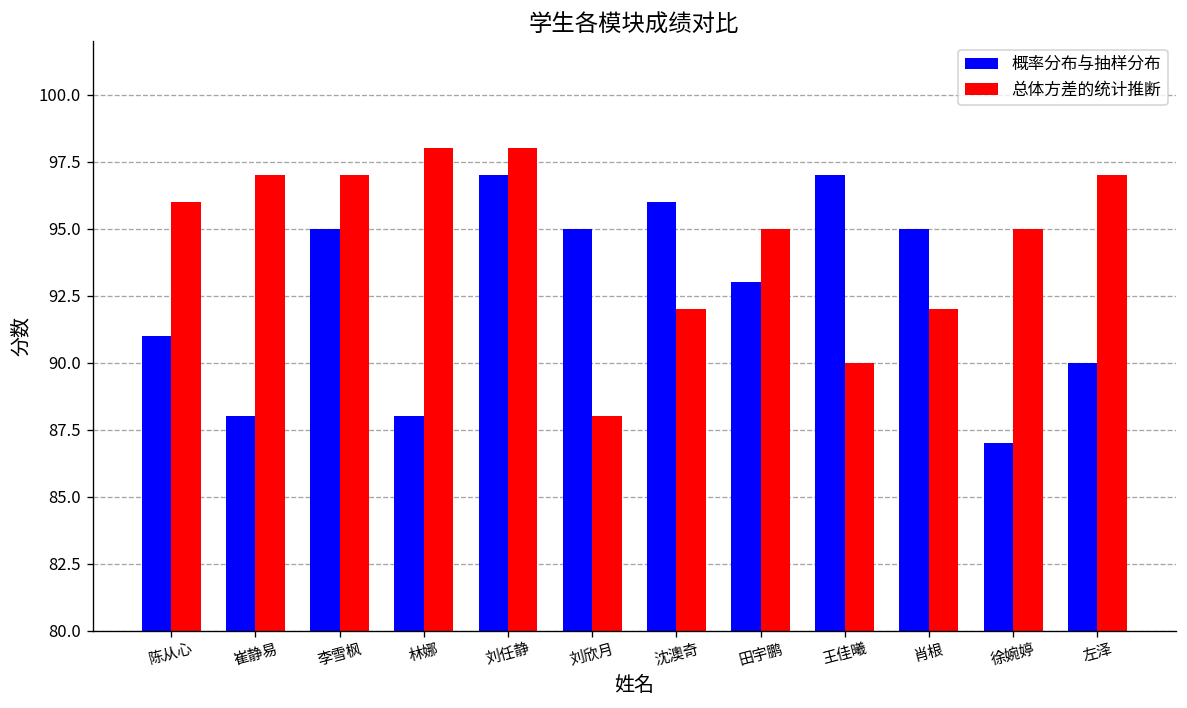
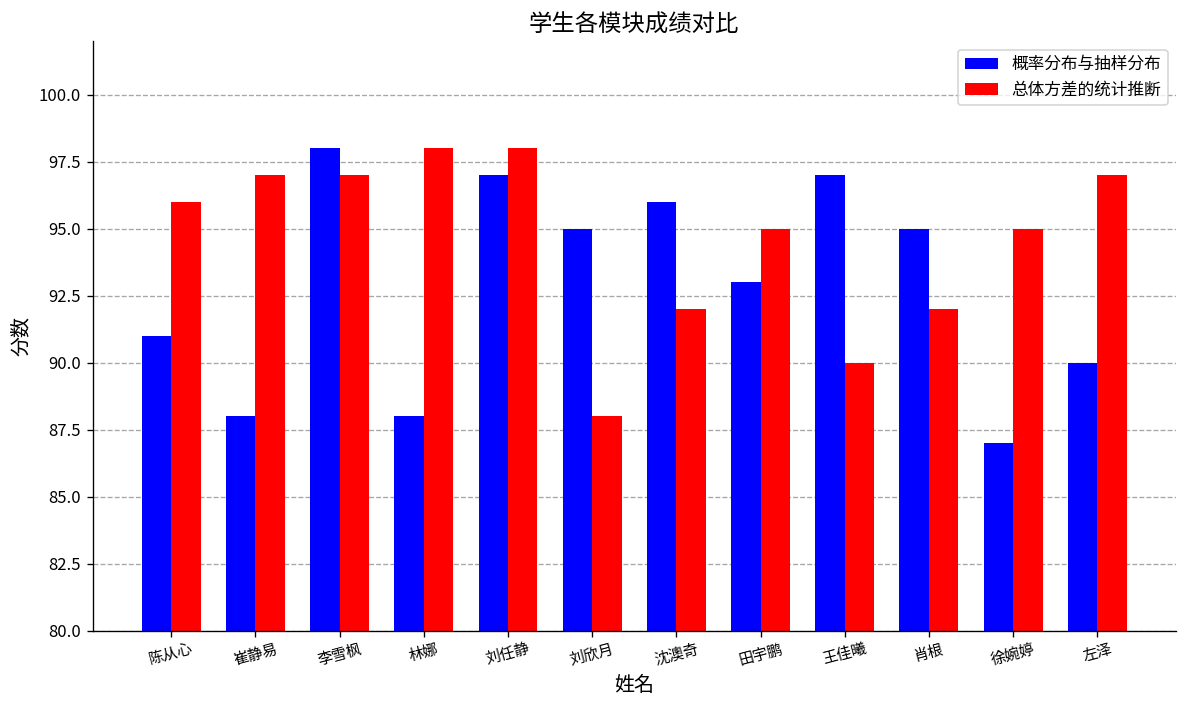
  {
    "概率分布与抽样分布": {
      "陈从心": 91,
      "崔静易": 88,
-     "李雪枫": 95,
+     "李雪枫": 98,
      "林娜": 88,
      "刘任静": 97,
      "刘欣月": 95,
      "沈澳奇": 96,
      "田宇鹏": 93,
      "王佳曦": 97,
      "肖根": 95,
      "徐婉婷": 87,
      "左泽": 90
    },
    "总体方差的统计推断": {
      "陈从心": 96,
      "崔静易": 97,
      "李雪枫": 97,
      "林娜": 98,
      "刘任静": 98,
      "刘欣月": 88,
      "沈澳奇": 92,
      "田宇鹏": 95,
      "王佳曦": 90,
      "肖根": 92,
      "徐婉婷": 95,
      "左泽": 97
    }
  }
